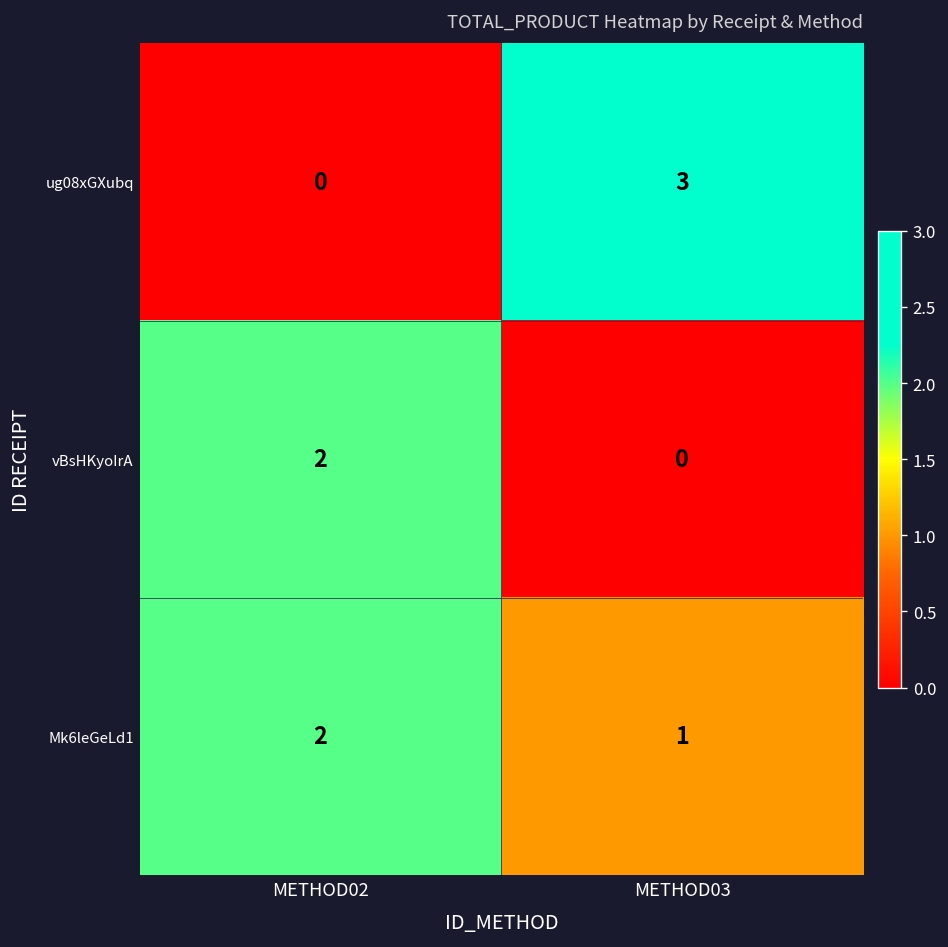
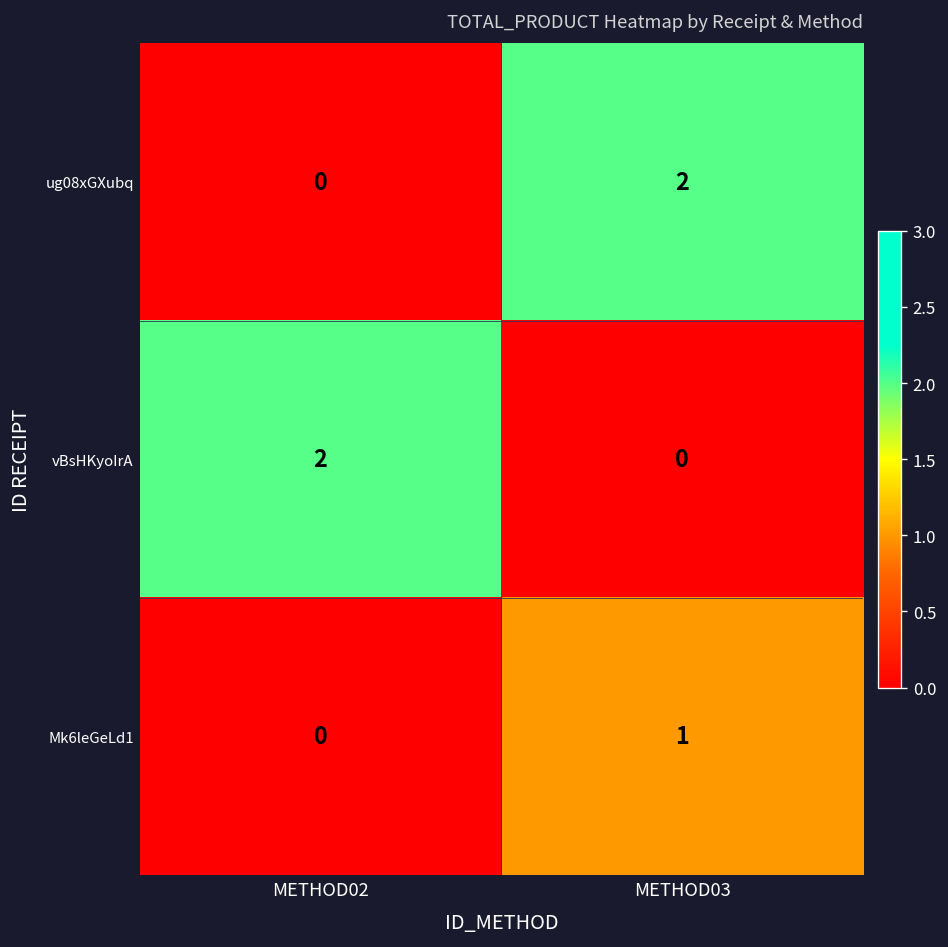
  {
    "ug08xGXubq": {
      "METHOD02": 0,
-     "METHOD03": 3
+     "METHOD03": 2
    },
    "vBsHKyoIrA": {
      "METHOD02": 2,
      "METHOD03": 0
    },
    "Mk6leGeLd1": {
-     "METHOD02": 2,
+     "METHOD02": 0,
      "METHOD03": 1
    }
  }
